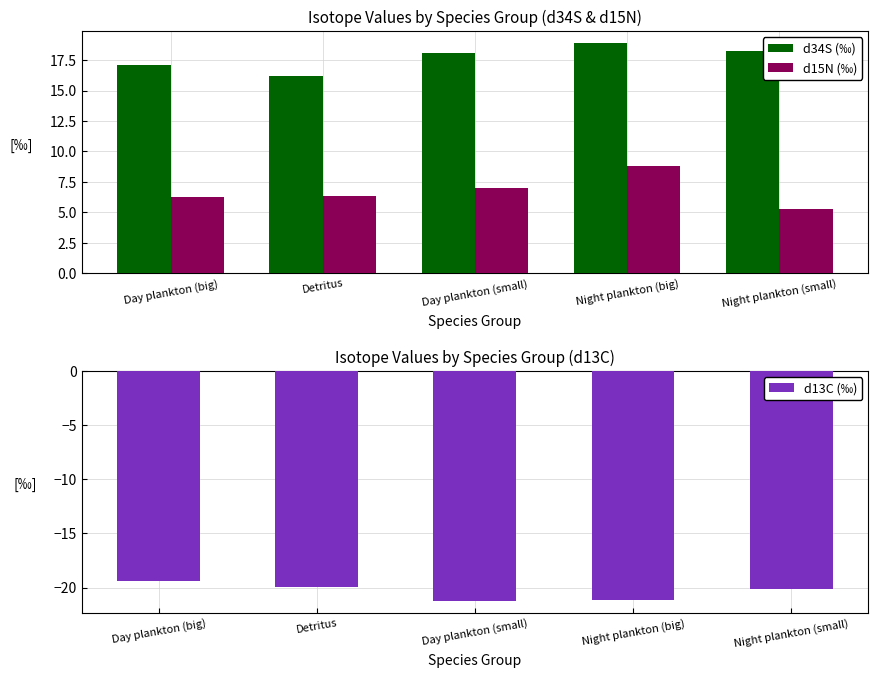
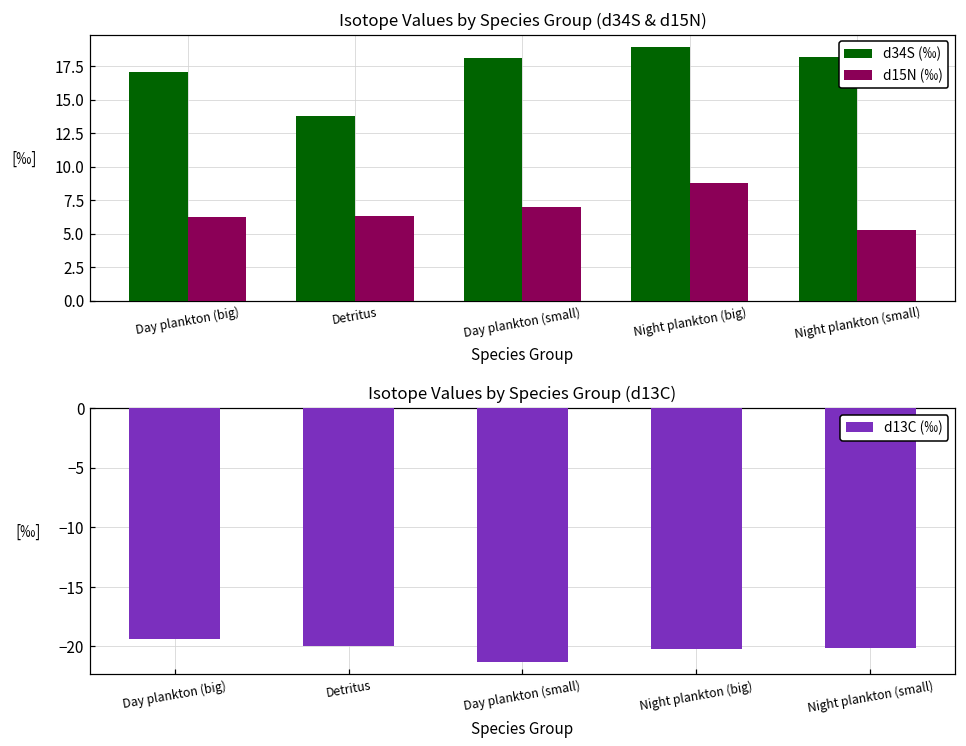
  {
    "Isotope Values by Species Group (d34S & d15N)": {
      "d34S (‰)": {
        "Day plankton (big)": 17.1,
-       "Detritus": 16.2,
+       "Detritus": 13.8,
        "Day plankton (small)": 18.1,
        "Night plankton (big)": 18.9,
        "Night plankton (small)": 18.2
      },
      "d15N (‰)": {
        "Day plankton (big)": 6.3,
        "Detritus": 6.3,
        "Day plankton (small)": 7.0,
        "Night plankton (big)": 8.8,
        "Night plankton (small)": 5.3
      }
    },
    "Isotope Values by Species Group (d13C)": {
      "Day plankton (big)": -19.4,
      "Detritus": -20.0,
      "Day plankton (small)": -21.3,
-     "Night plankton (big)": -21.1,
+     "Night plankton (big)": -20.2,
      "Night plankton (small)": -20.2
    }
  }
